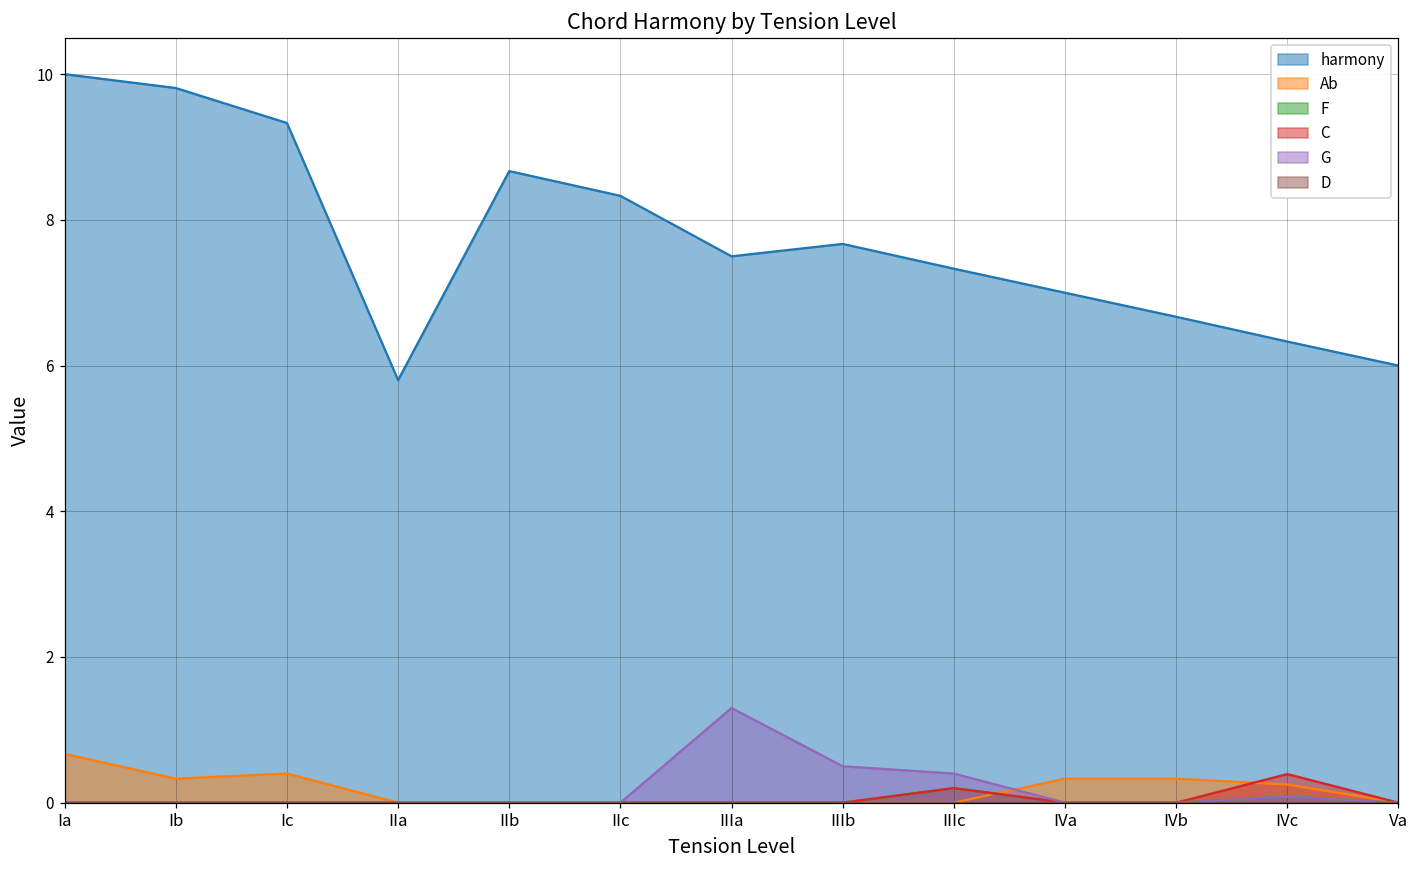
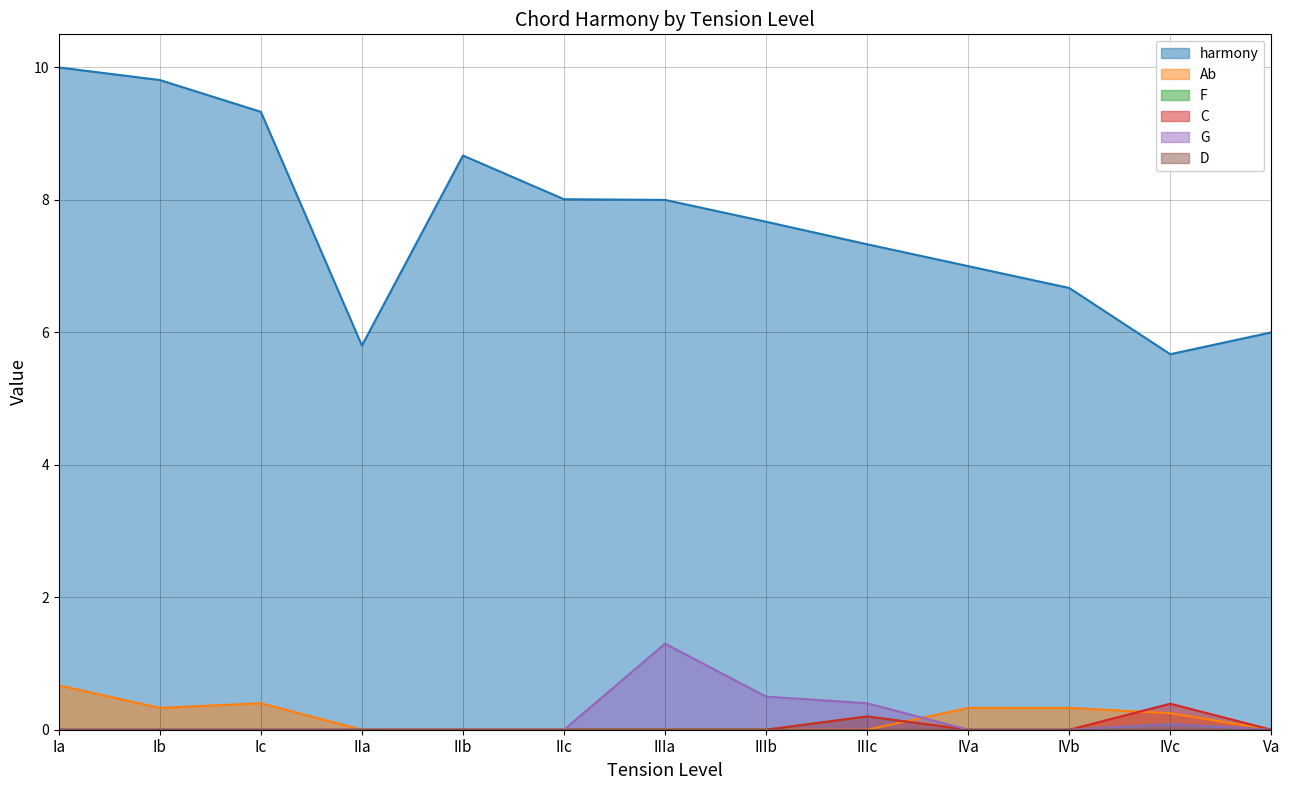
  {
    "harmony": {
      "Ia": 10.0,
      "Ib": 9.8,
      "Ic": 9.3,
      "IIa": 5.8,
      "IIb": 8.7,
-     "IIc": 8.3,
-     "IIIa": 7.5,
+     "IIc": 8.0,
+     "IIIa": 8.0,
      "IIIb": 7.7,
      "IIIc": 7.3,
      "IVa": 7.0,
      "IVb": 6.7,
-     "IVc": 6.3,
+     "IVc": 5.7,
      "Va": 6.0
    },
    "Ab": {
      "Ia": 0.7,
      "Ib": 0.3,
      "Ic": 0.4,
      "IVa": 0.3,
      "IVb": 0.3,
      "IVc": 0.3
    },
    "C": {
      "IVc": 0.4
    },
    "G": {
      "IIIa": 1.3,
      "IIIb": 0.5,
      "IIIc": 0.4
    },
    "D": {
      "IVc": 0.0
    }
  }
